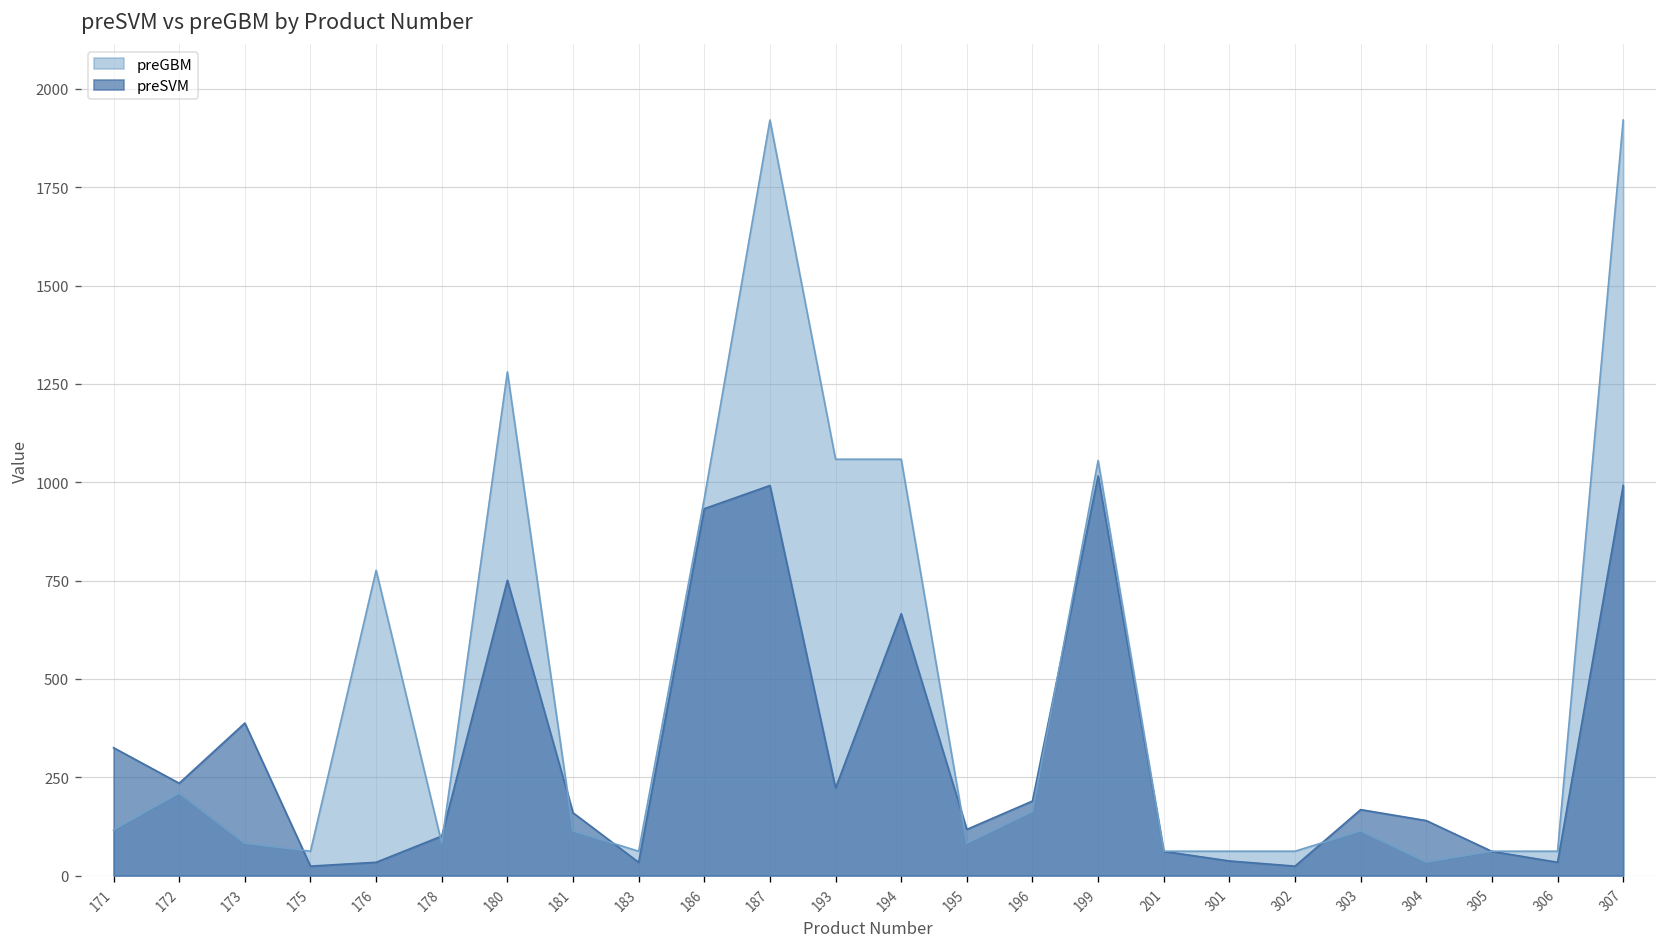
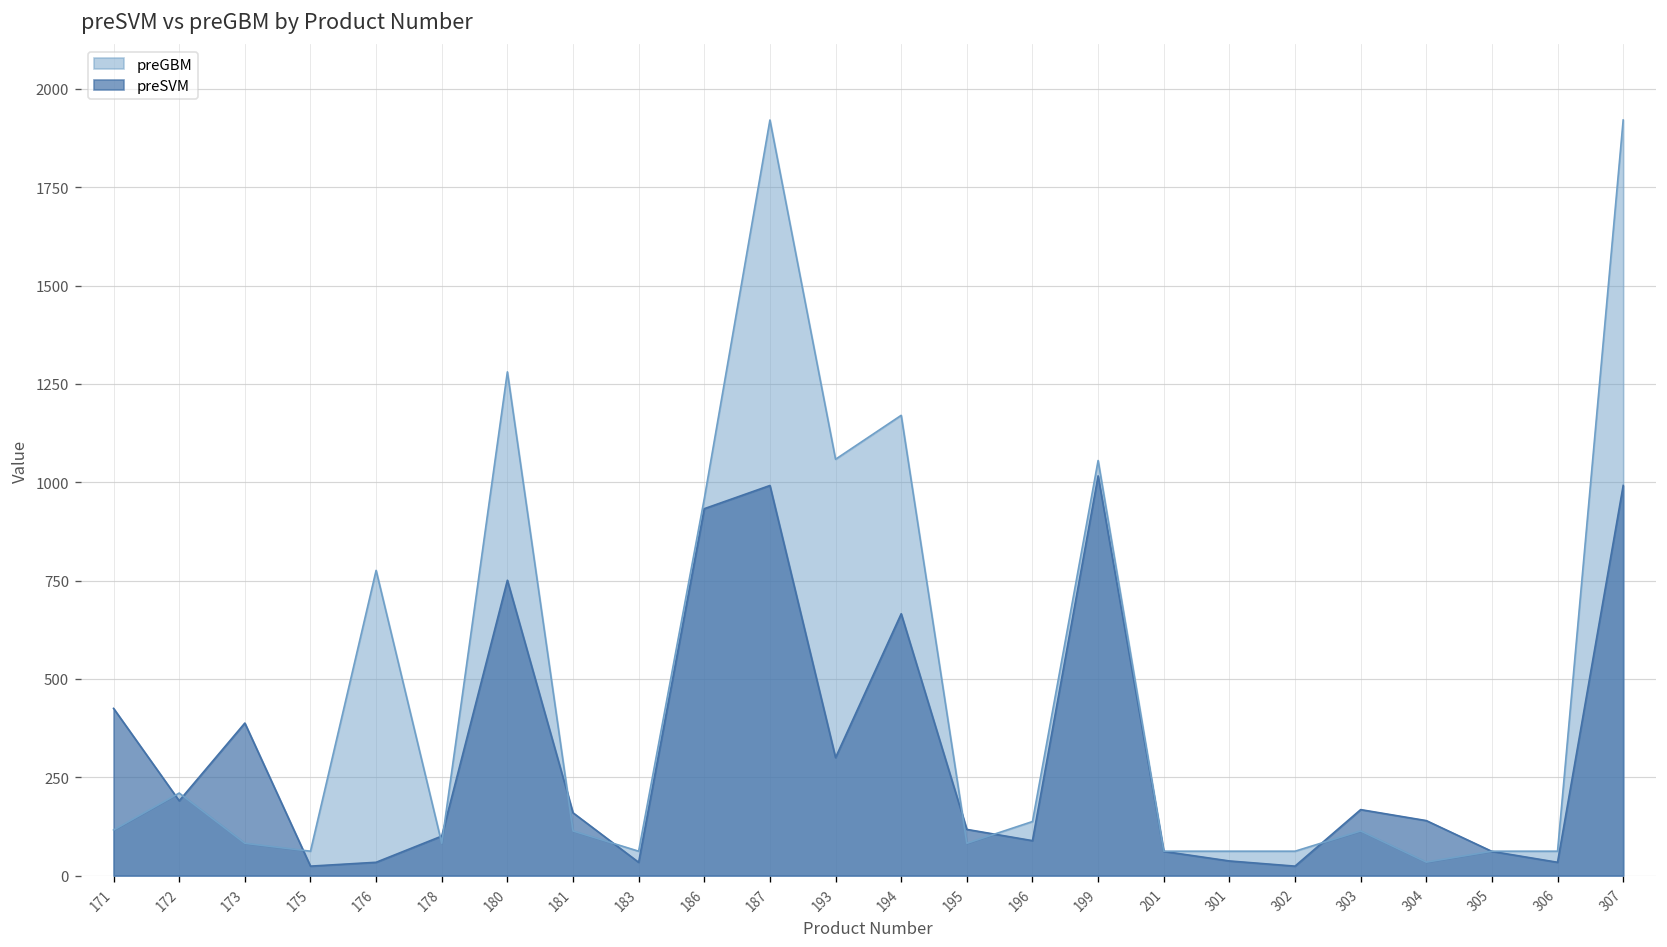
  {
    "preGBM": {
      "171": 120,
      "172": 210,
      "173": 80,
      "175": 60,
      "176": 780,
      "178": 80,
      "180": 1280,
      "181": 110,
      "183": 60,
      "186": 960,
      "187": 1920,
      "193": 1060,
-     "194": 1060,
+     "194": 1170,
      "195": 80,
-     "196": 160,
+     "196": 140,
      "199": 1060,
      "301": 60,
      "302": 60,
      "303": 110,
      "304": 30,
      "306": 60,
      "307": 1920
    },
    "preSVM": {
-     "171": 330,
-     "172": 230,
+     "171": 430,
+     "172": 190,
      "173": 390,
      "175": 20,
      "176": 30,
      "178": 100,
      "180": 750,
      "181": 160,
      "183": 30,
      "186": 930,
      "187": 990,
-     "193": 220,
+     "193": 300,
      "194": 670,
      "195": 120,
-     "196": 190,
+     "196": 90,
      "199": 1020,
      "301": 40,
      "302": 20,
      "303": 170,
      "304": 140,
      "306": 30,
      "307": 990
    }
  }
